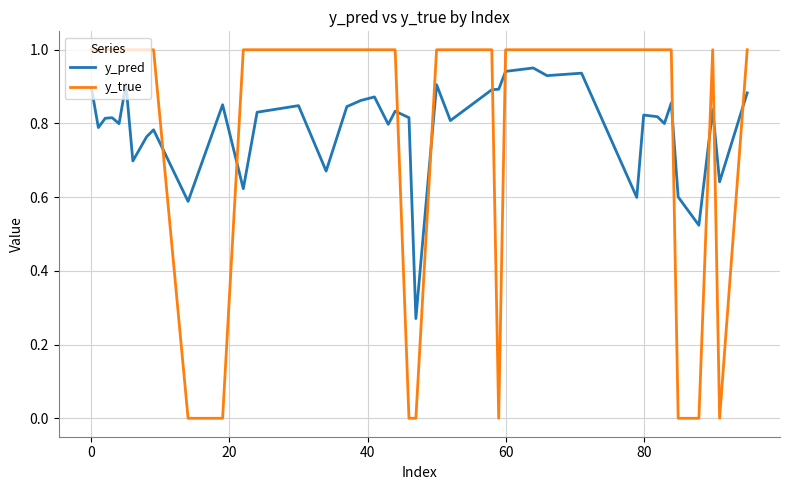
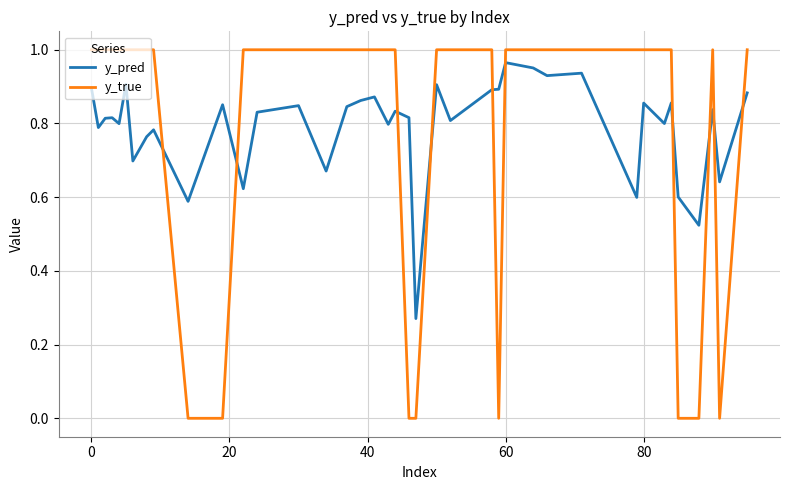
  {
    "y_pred": {
-     "60": 0.94,
-     "80": 0.82
+     "60": 0.97,
+     "80": 0.86
    },
    "y_true": {
      "60": 1.00,
      "80": 1.00
    }
  }
